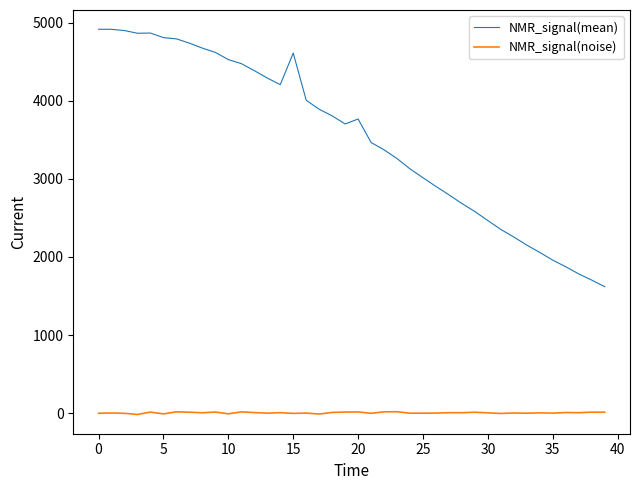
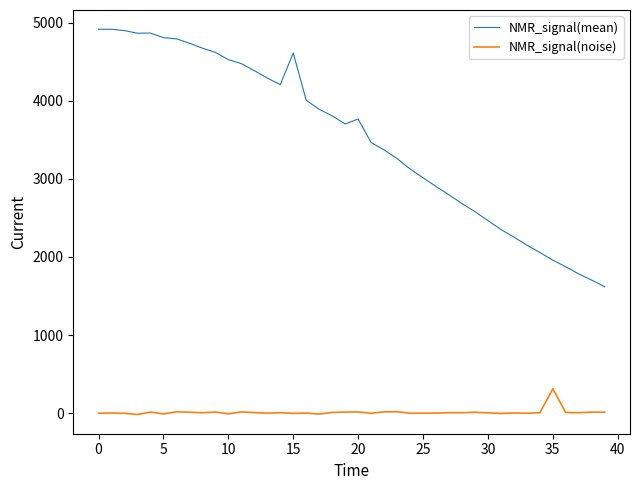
  {
    "NMR_signal(mean)": {
      "0": 4900,
      "5": 4800,
      "10": 4500,
      "15": 4600,
      "20": 3800,
      "25": 3000,
      "30": 2500,
      "35": 2000
    },
    "NMR_signal(noise)": {
      "0": 0,
      "5": 0,
      "10": 0,
      "15": 0,
      "20": 0,
      "25": 0,
      "30": 0,
-     "35": 0
+     "35": 300
    }
  }
